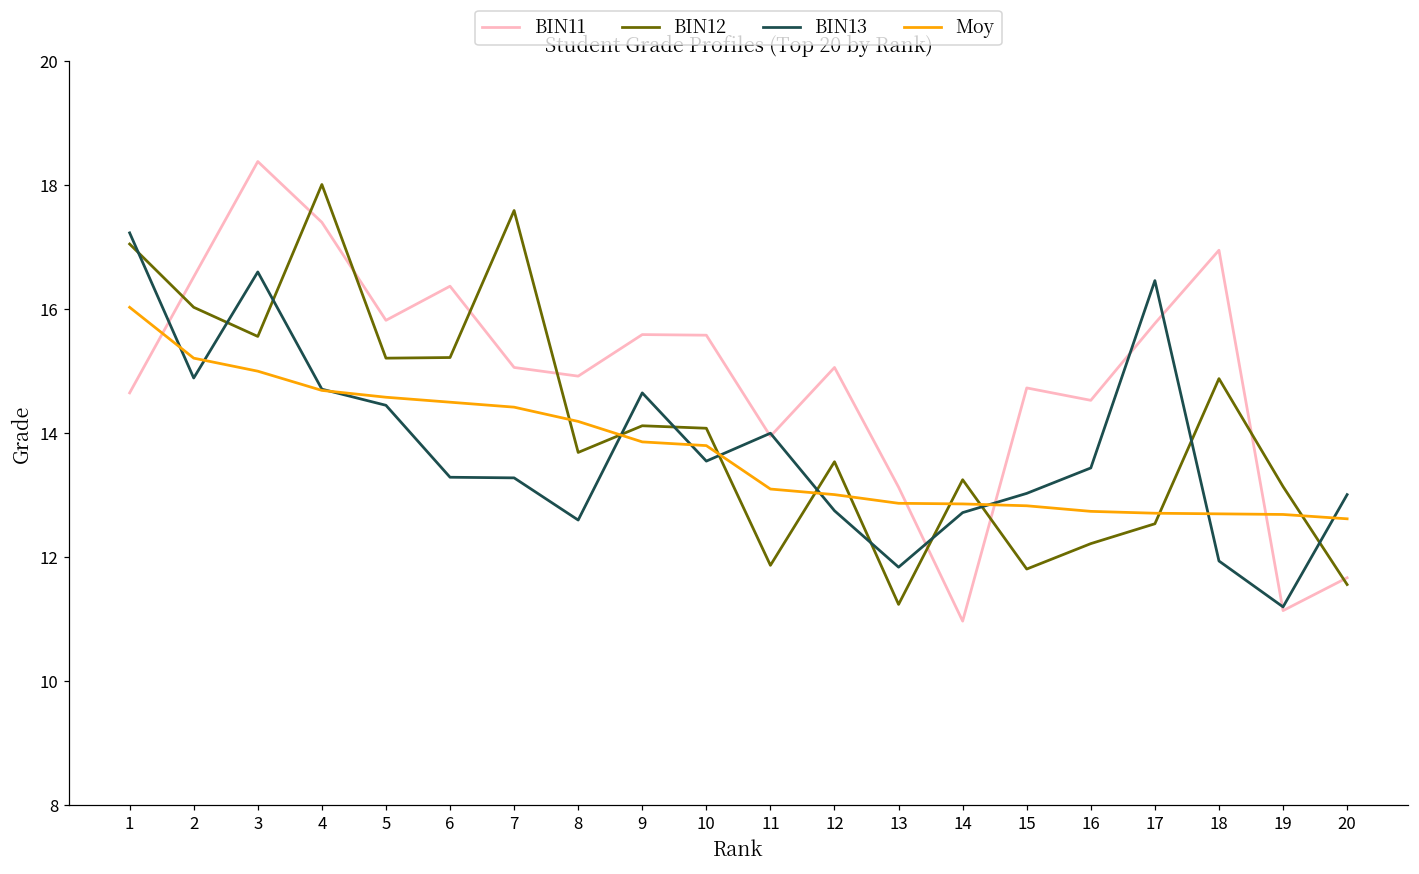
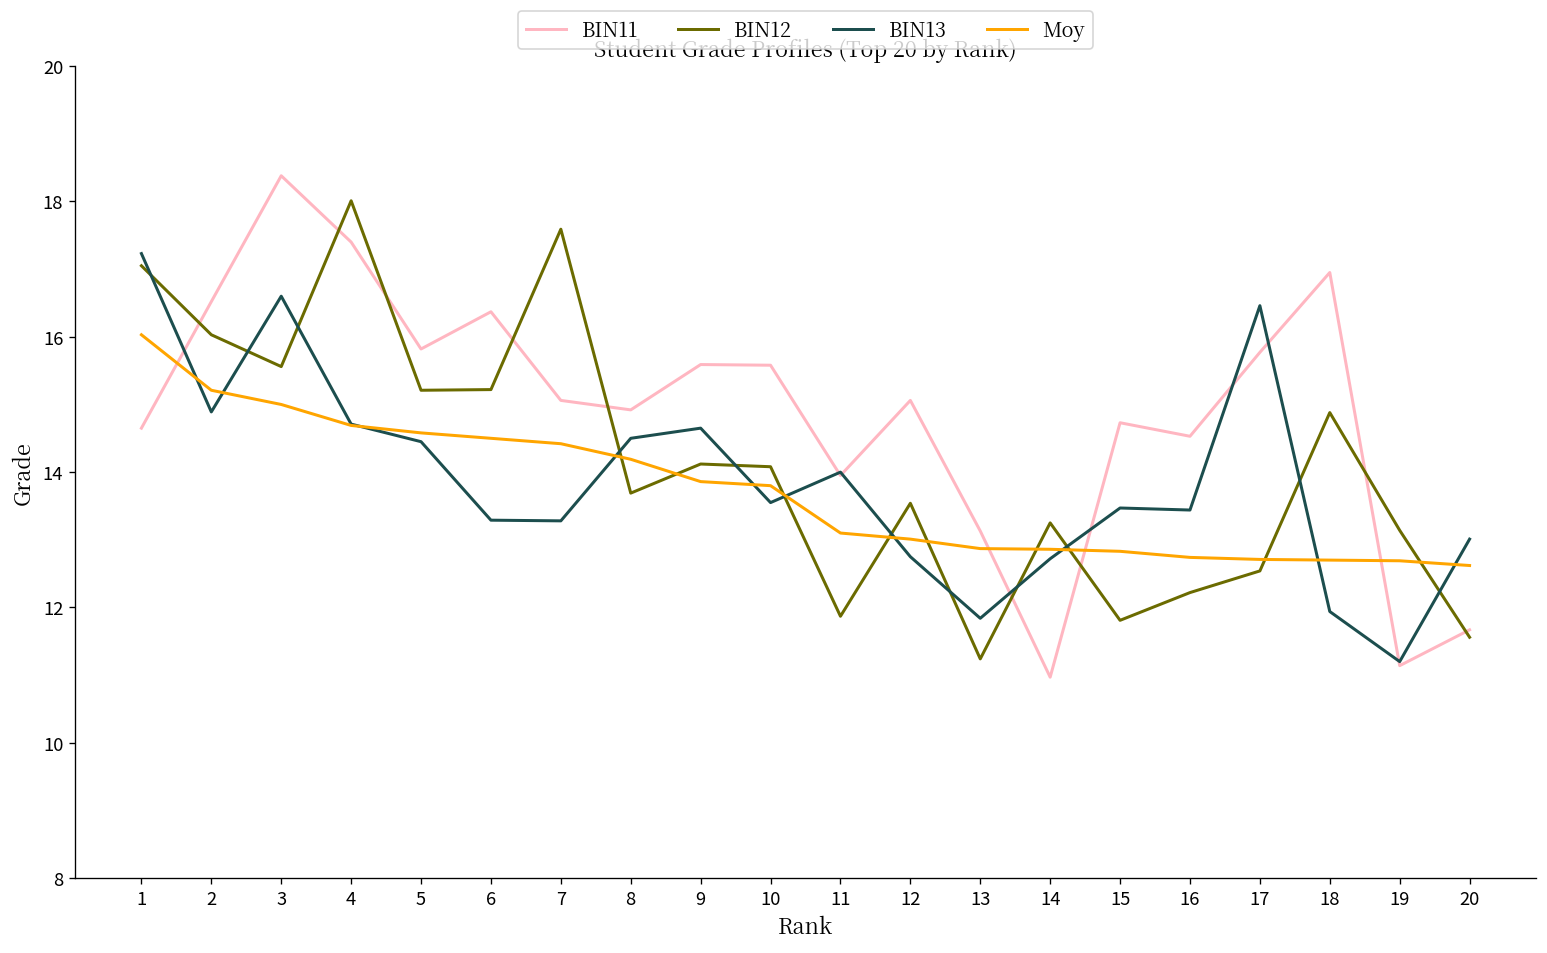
  {
    "BIN11": {
      "1": 14.7,
      "2": 16.5,
      "3": 18.4,
      "4": 17.4,
      "5": 15.8,
      "6": 16.4,
      "7": 15.1,
      "8": 14.9,
      "9": 15.6,
      "10": 15.6,
      "11": 14.0,
      "12": 15.1,
      "13": 13.1,
      "14": 11.0,
      "15": 14.7,
      "16": 14.5,
      "17": 15.8,
      "18": 17.0,
      "19": 11.1,
      "20": 11.7
    },
    "BIN12": {
      "1": 17.1,
      "2": 16.0,
      "3": 15.6,
      "4": 18.0,
      "5": 15.2,
      "6": 15.2,
      "7": 17.6,
      "8": 13.7,
      "9": 14.1,
      "10": 14.1,
      "11": 11.9,
      "12": 13.5,
      "13": 11.2,
      "14": 13.3,
      "15": 11.8,
      "16": 12.2,
      "17": 12.5,
      "18": 14.9,
      "19": 13.1,
      "20": 11.6
    },
    "BIN13": {
      "1": 17.2,
      "2": 14.9,
      "3": 16.6,
      "5": 14.5,
      "6": 13.3,
      "7": 13.3,
-     "8": 12.6,
+     "8": 14.5,
      "9": 14.7,
      "10": 13.6,
      "11": 14.0,
      "12": 12.8,
      "13": 11.8,
      "14": 12.7,
-     "15": 13.0,
+     "15": 13.5,
      "16": 13.4,
      "17": 16.5,
      "18": 11.9,
      "19": 11.2,
      "20": 13.0
    },
    "Moy": {
      "1": 16.0,
      "2": 15.2,
      "3": 15.0,
      "5": 14.6,
      "6": 14.5,
      "7": 14.4,
      "8": 14.2,
      "9": 13.9,
      "10": 13.8,
      "11": 13.1,
      "12": 13.0,
      "13": 12.9,
      "14": 12.9,
      "15": 12.8,
      "16": 12.7,
      "17": 12.7,
      "18": 12.7,
      "19": 12.7,
      "20": 12.6
    }
  }
